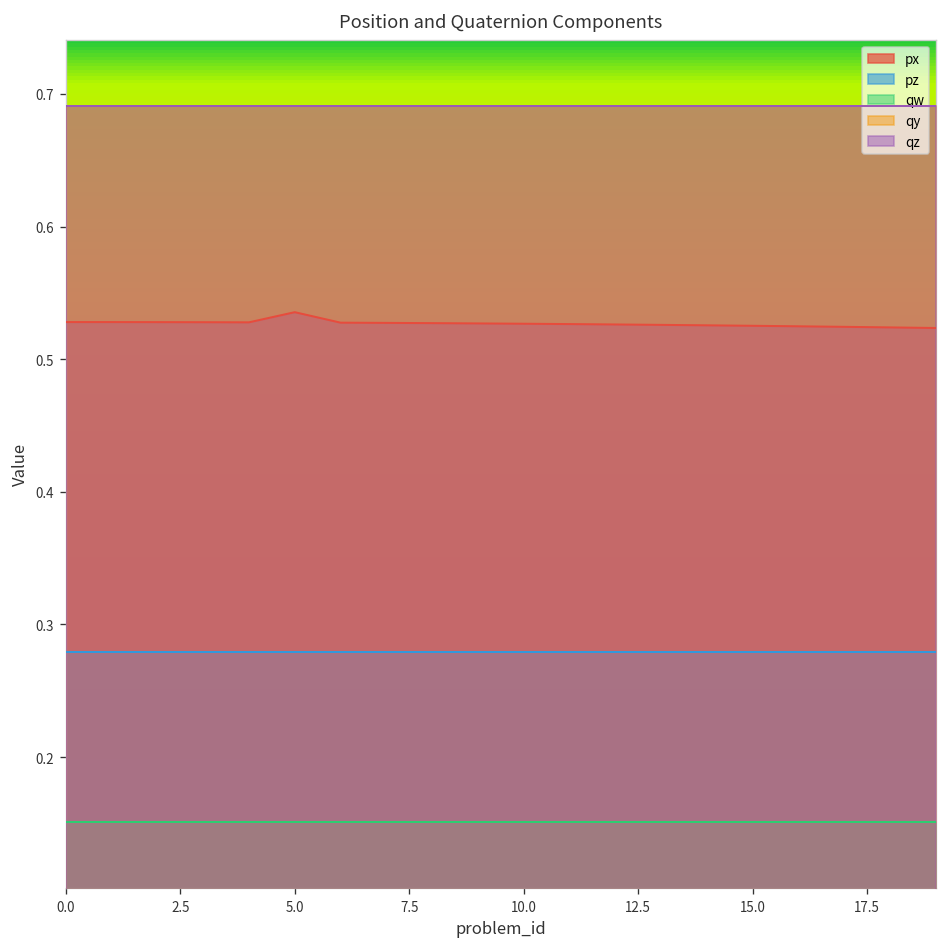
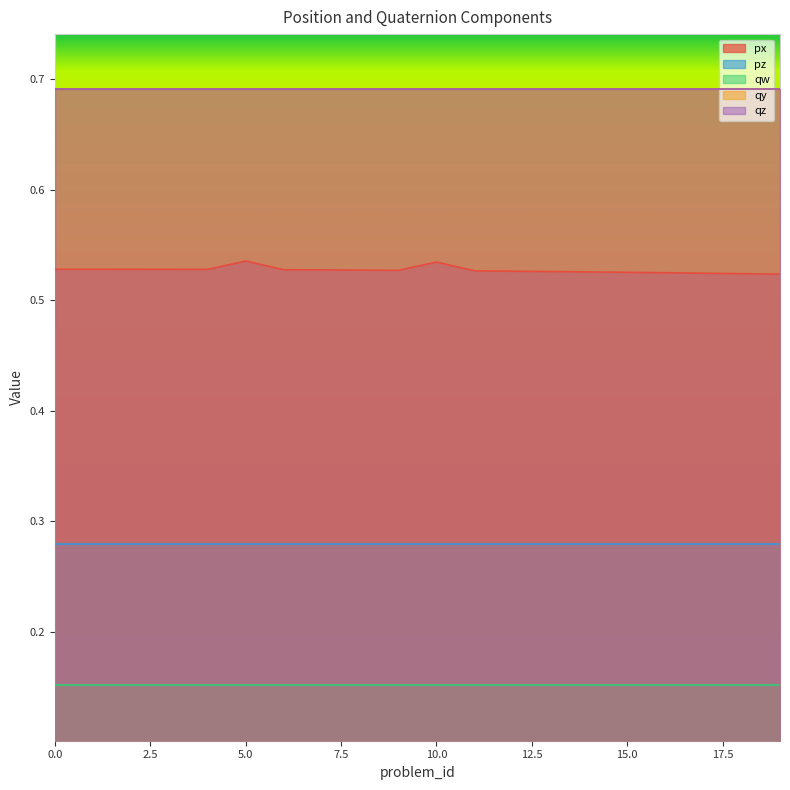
  {
    "px": {
      "0.0": 0.528,
      "5.0": 0.535,
-     "10.0": 0.527,
+     "10.0": 0.535,
      "15.0": 0.525
    },
    "pz": {
      "0.0": 0.279,
      "5.0": 0.279,
      "10.0": 0.279,
      "15.0": 0.279
    },
    "qw": {
      "0.0": 0.151,
      "5.0": 0.151,
      "10.0": 0.151,
      "15.0": 0.151
    },
    "qz": {
      "0.0": 0.691,
      "5.0": 0.691,
      "10.0": 0.691,
      "15.0": 0.691
    }
  }
